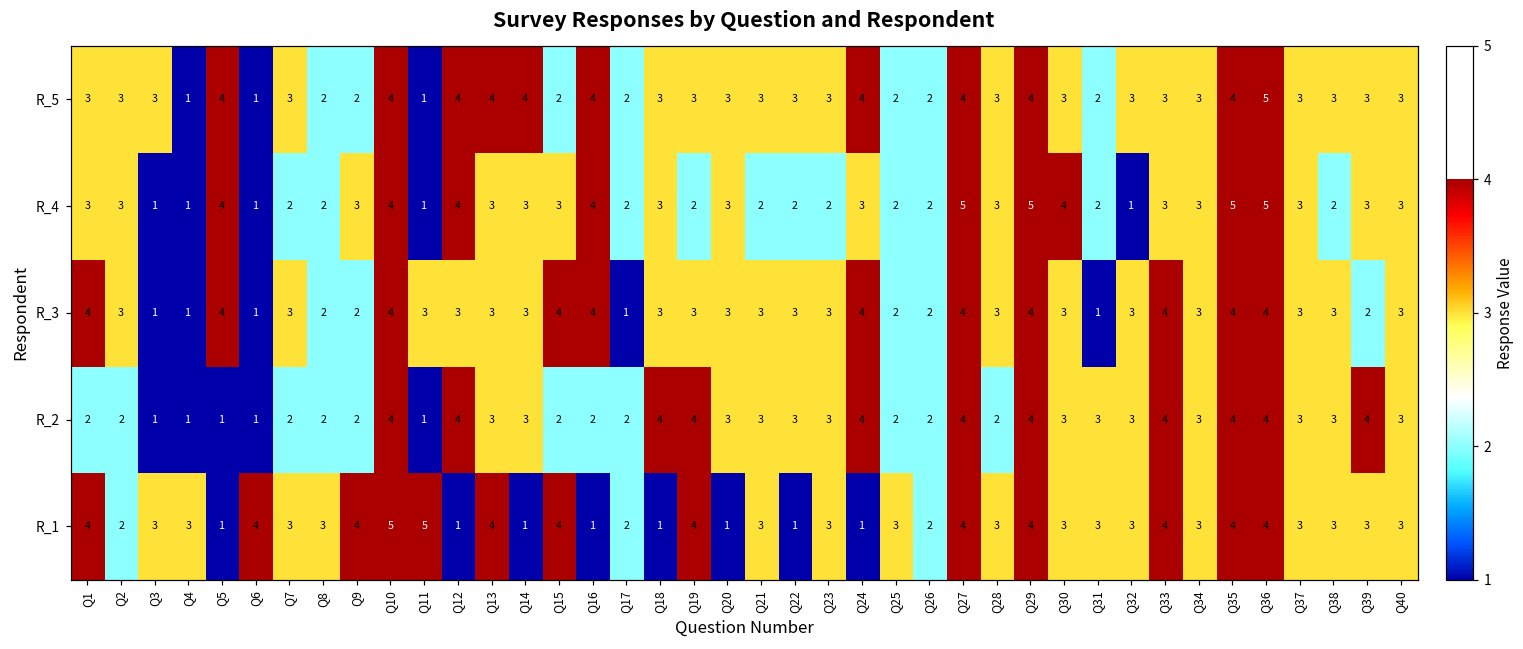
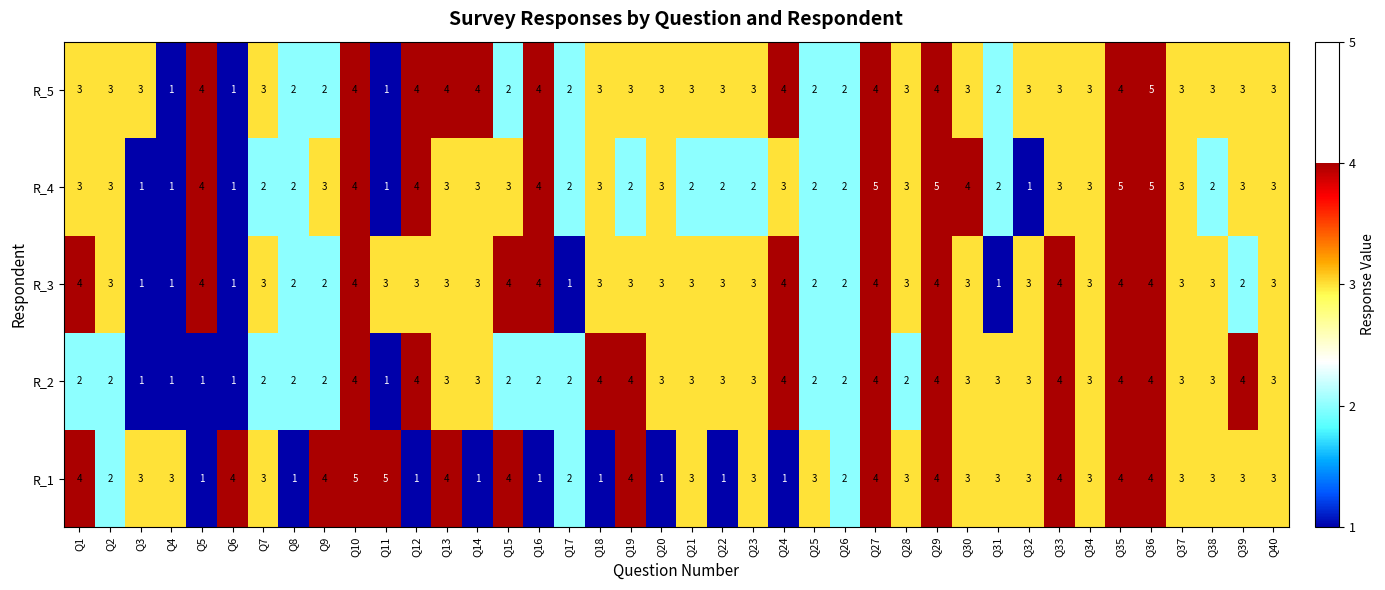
  {
    "R_5": {
      "Q1": 3,
      "Q2": 3,
      "Q3": 3,
      "Q4": 1,
      "Q5": 4,
      "Q6": 1,
      "Q7": 3,
      "Q8": 2,
      "Q9": 2,
      "Q10": 4,
      "Q11": 1,
      "Q12": 4,
      "Q13": 4,
      "Q14": 4,
      "Q15": 2,
      "Q16": 4,
      "Q17": 2,
      "Q18": 3,
      "Q19": 3,
      "Q20": 3,
      "Q21": 3,
      "Q22": 3,
      "Q23": 3,
      "Q24": 4,
      "Q25": 2,
      "Q26": 2,
      "Q27": 4,
      "Q28": 3,
      "Q29": 4,
      "Q30": 3,
      "Q31": 2,
      "Q32": 3,
      "Q33": 3,
      "Q34": 3,
      "Q35": 4,
      "Q36": 5,
      "Q37": 3,
      "Q38": 3,
      "Q39": 3,
      "Q40": 3
    },
    "R_4": {
      "Q1": 3,
      "Q2": 3,
      "Q3": 1,
      "Q4": 1,
      "Q5": 4,
      "Q6": 1,
      "Q7": 2,
      "Q8": 2,
      "Q9": 3,
      "Q10": 4,
      "Q11": 1,
      "Q12": 4,
      "Q13": 3,
      "Q14": 3,
      "Q15": 3,
      "Q16": 4,
      "Q17": 2,
      "Q18": 3,
      "Q19": 2,
      "Q20": 3,
      "Q21": 2,
      "Q22": 2,
      "Q23": 2,
      "Q24": 3,
      "Q25": 2,
      "Q26": 2,
      "Q27": 5,
      "Q28": 3,
      "Q29": 5,
      "Q30": 4,
      "Q31": 2,
      "Q32": 1,
      "Q33": 3,
      "Q34": 3,
      "Q35": 5,
      "Q36": 5,
      "Q37": 3,
      "Q38": 2,
      "Q39": 3,
      "Q40": 3
    },
    "R_3": {
      "Q1": 4,
      "Q2": 3,
      "Q3": 1,
      "Q4": 1,
      "Q5": 4,
      "Q6": 1,
      "Q7": 3,
      "Q8": 2,
      "Q9": 2,
      "Q10": 4,
      "Q11": 3,
      "Q12": 3,
      "Q13": 3,
      "Q14": 3,
      "Q15": 4,
      "Q16": 4,
      "Q17": 1,
      "Q18": 3,
      "Q19": 3,
      "Q20": 3,
      "Q21": 3,
      "Q22": 3,
      "Q23": 3,
      "Q24": 4,
      "Q25": 2,
      "Q26": 2,
      "Q27": 4,
      "Q28": 3,
      "Q29": 4,
      "Q30": 3,
      "Q31": 1,
      "Q32": 3,
      "Q33": 4,
      "Q34": 3,
      "Q35": 4,
      "Q36": 4,
      "Q37": 3,
      "Q38": 3,
      "Q39": 2,
      "Q40": 3
    },
    "R_2": {
      "Q1": 2,
      "Q2": 2,
      "Q3": 1,
      "Q4": 1,
      "Q5": 1,
      "Q6": 1,
      "Q7": 2,
      "Q8": 2,
      "Q9": 2,
      "Q10": 4,
      "Q11": 1,
      "Q12": 4,
      "Q13": 3,
      "Q14": 3,
      "Q15": 2,
      "Q16": 2,
      "Q17": 2,
      "Q18": 4,
      "Q19": 4,
      "Q20": 3,
      "Q21": 3,
      "Q22": 3,
      "Q23": 3,
      "Q24": 4,
      "Q25": 2,
      "Q26": 2,
      "Q27": 4,
      "Q28": 2,
      "Q29": 4,
      "Q30": 3,
      "Q31": 3,
      "Q32": 3,
      "Q33": 4,
      "Q34": 3,
      "Q35": 4,
      "Q36": 4,
      "Q37": 3,
      "Q38": 3,
      "Q39": 4,
      "Q40": 3
    },
    "R_1": {
      "Q1": 4,
      "Q2": 2,
      "Q3": 3,
      "Q4": 3,
      "Q5": 1,
      "Q6": 4,
      "Q7": 3,
-     "Q8": 3,
+     "Q8": 1,
      "Q9": 4,
      "Q10": 5,
      "Q11": 5,
      "Q12": 1,
      "Q13": 4,
      "Q14": 1,
      "Q15": 4,
      "Q16": 1,
      "Q17": 2,
      "Q18": 1,
      "Q19": 4,
      "Q20": 1,
      "Q21": 3,
      "Q22": 1,
      "Q23": 3,
      "Q24": 1,
      "Q25": 3,
      "Q26": 2,
      "Q27": 4,
      "Q28": 3,
      "Q29": 4,
      "Q30": 3,
      "Q31": 3,
      "Q32": 3,
      "Q33": 4,
      "Q34": 3,
      "Q35": 4,
      "Q36": 4,
      "Q37": 3,
      "Q38": 3,
      "Q39": 3,
      "Q40": 3
    }
  }
